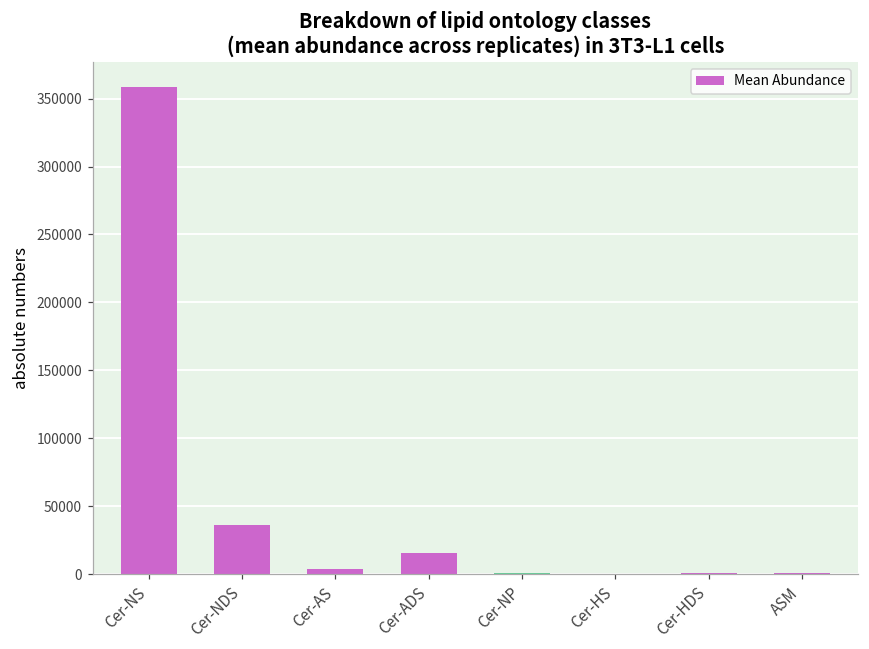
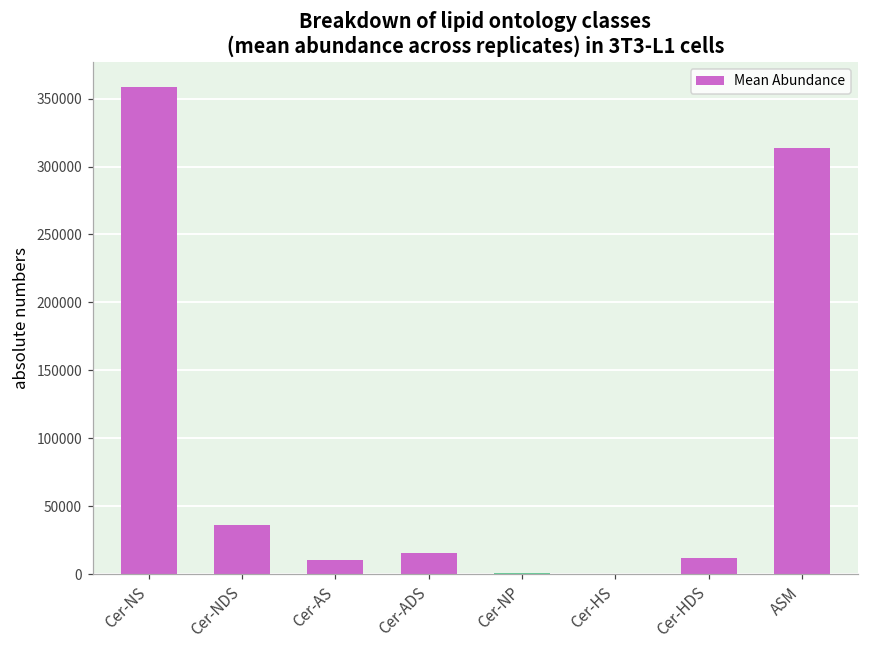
  {
    "Cer-NS": 359000,
    "Cer-NDS": 36000,
-   "Cer-AS": 4000,
+   "Cer-AS": 10000,
    "Cer-ADS": 15000,
-   "Cer-HDS": 0,
-   "ASM": 0
+   "Cer-HDS": 12000,
+   "ASM": 314000
  }
